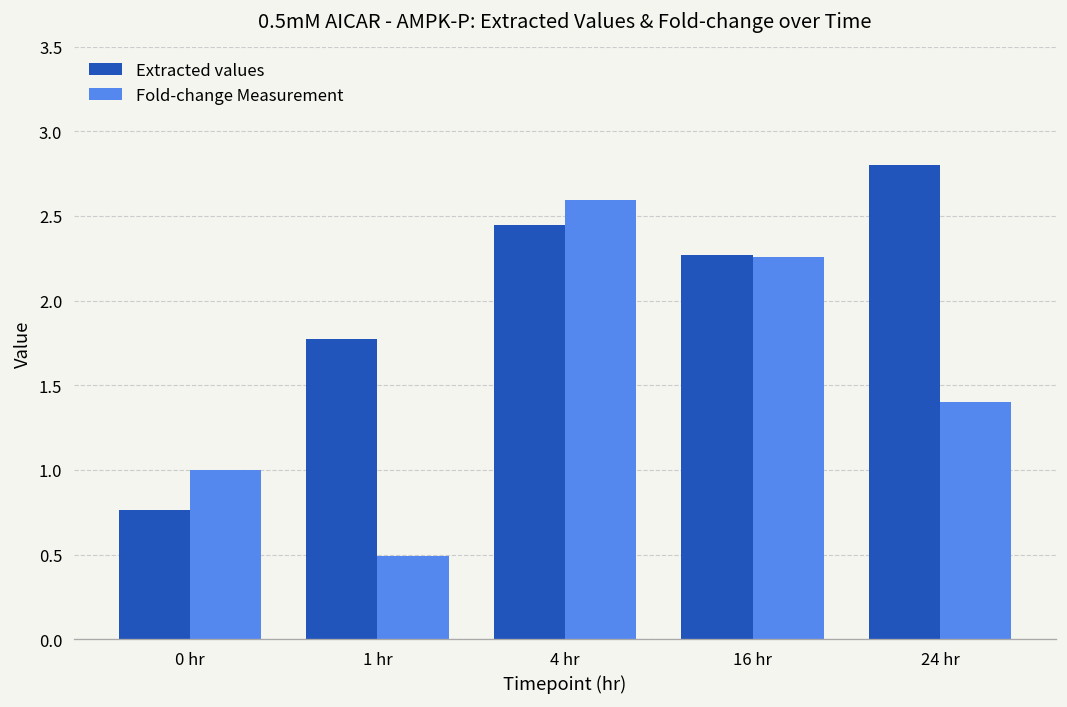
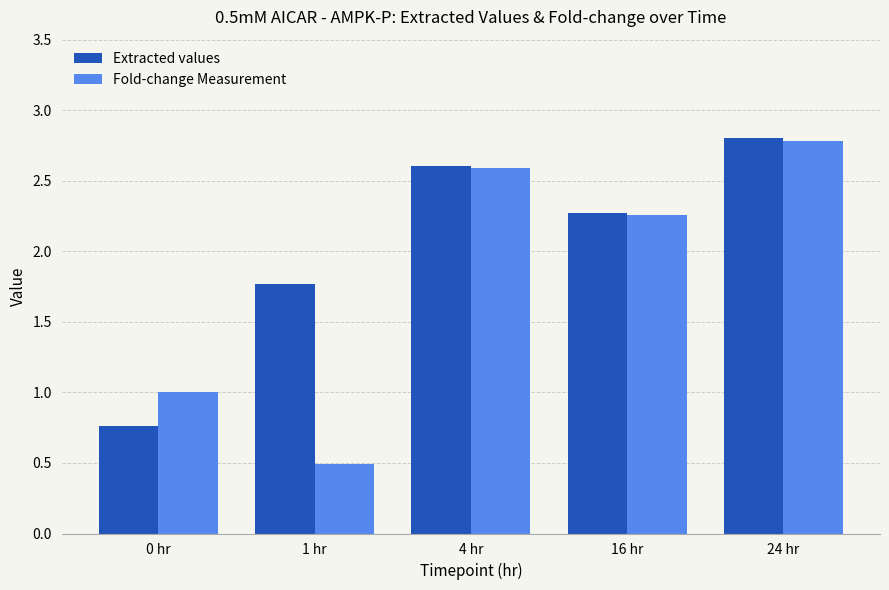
  {
    "Extracted values": {
      "0 hr": 0.76,
      "1 hr": 1.77,
-     "4 hr": 2.45,
+     "4 hr": 2.61,
      "16 hr": 2.27,
      "24 hr": 2.80
    },
    "Fold-change Measurement": {
      "0 hr": 1.00,
      "1 hr": 0.49,
      "4 hr": 2.59,
      "16 hr": 2.26,
-     "24 hr": 1.40
+     "24 hr": 2.78
    }
  }
